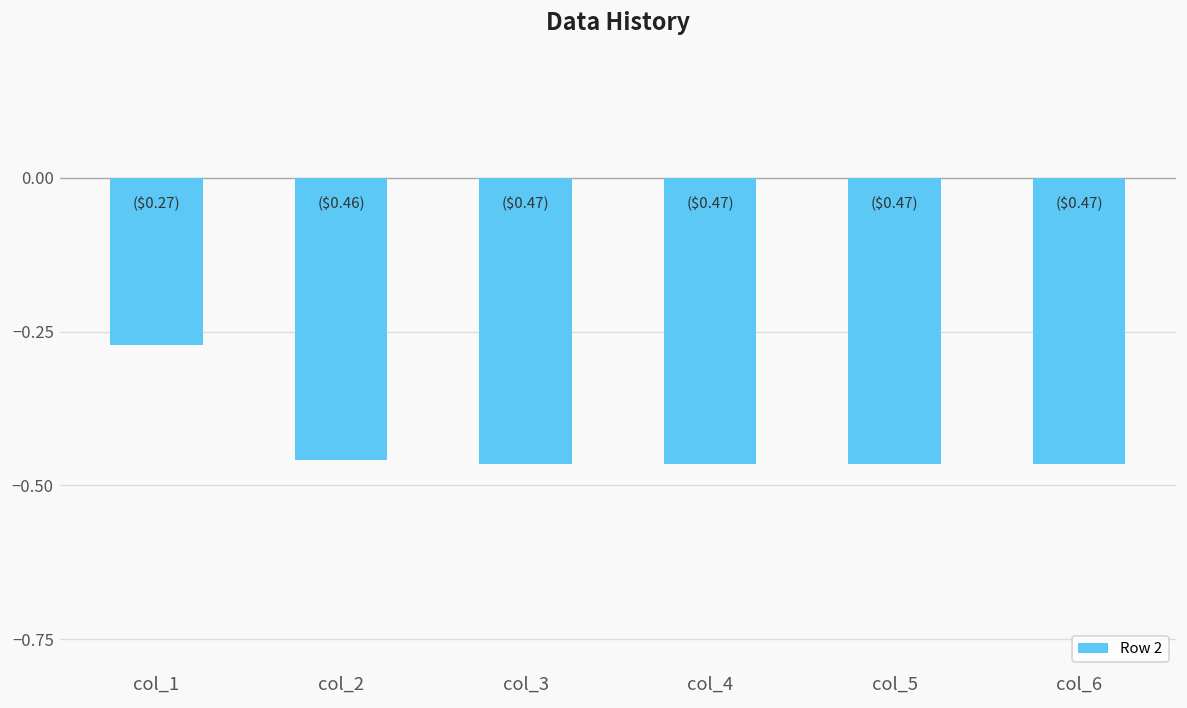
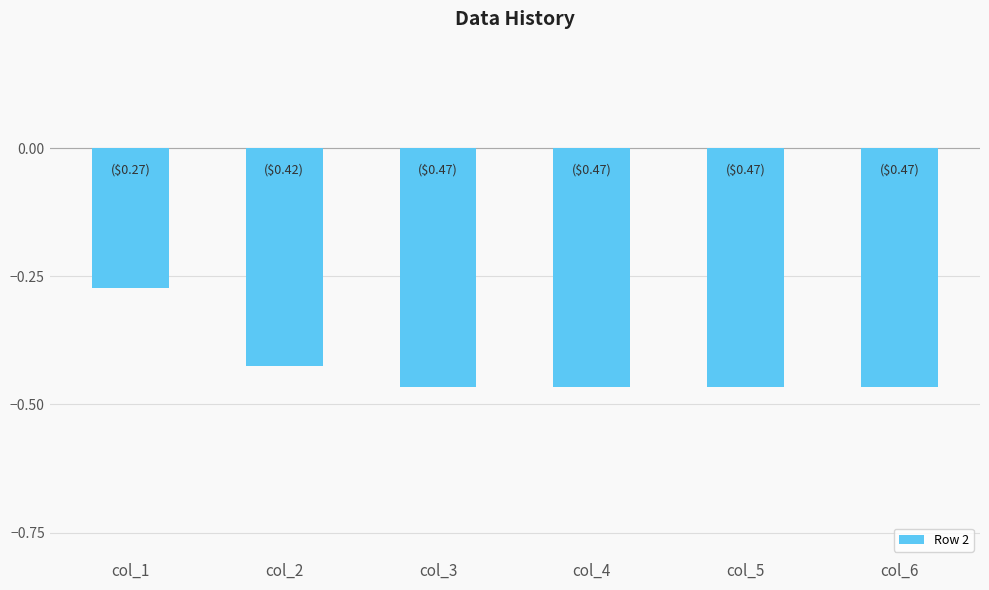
  {
-   "col_2": "($0.46)"
+   "col_2": "($0.42)"
  }
